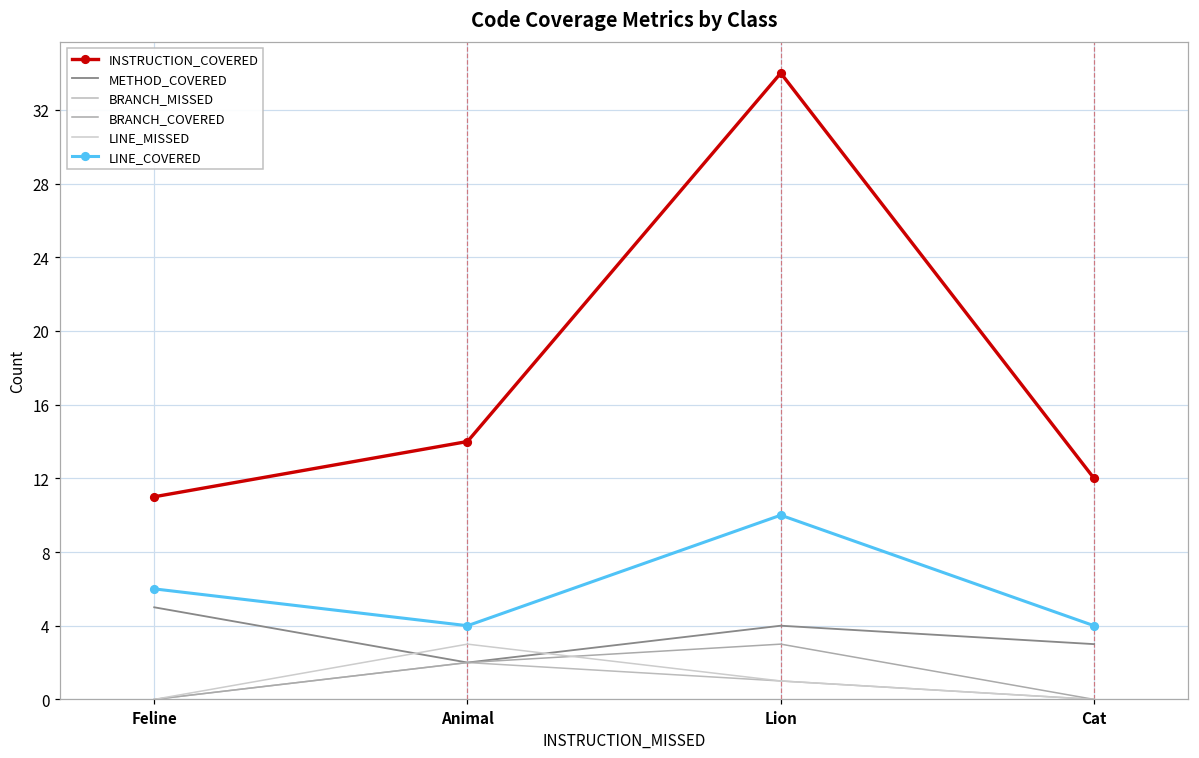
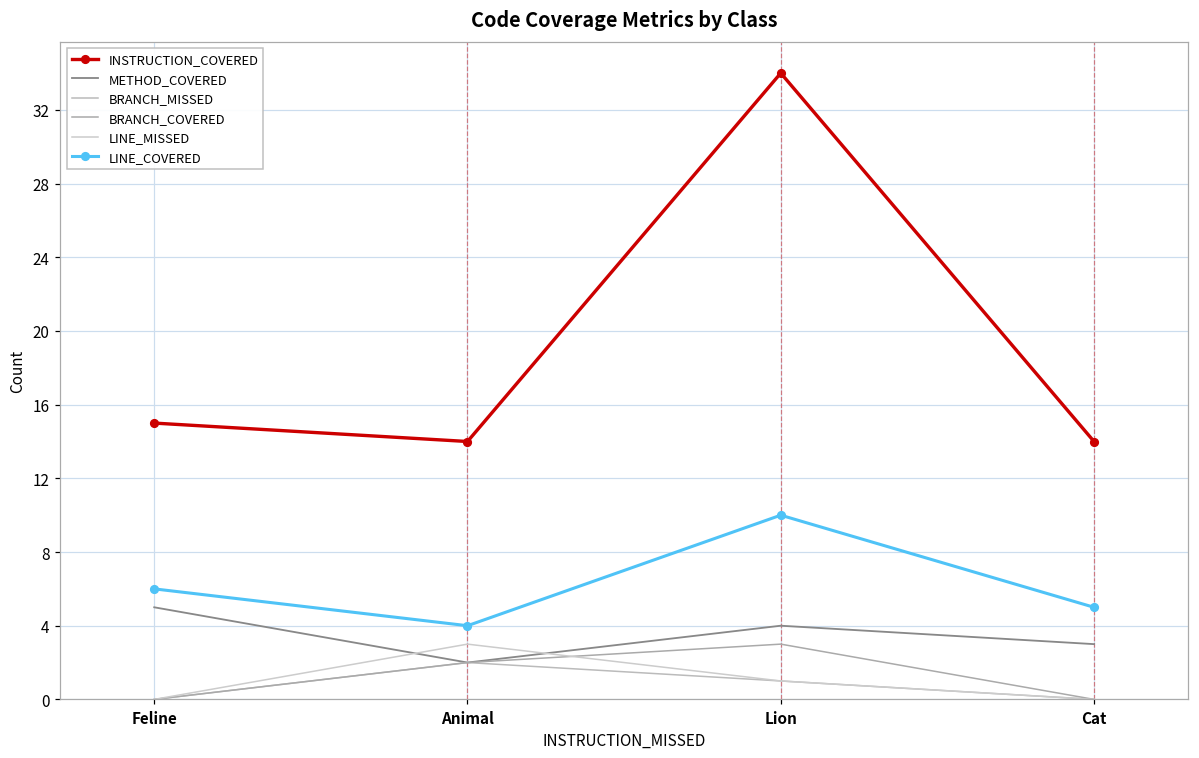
  {
    "INSTRUCTION_COVERED": {
-     "Feline": 11,
+     "Feline": 15,
      "Animal": 14,
      "Lion": 34,
-     "Cat": 12
+     "Cat": 14
    },
    "LINE_COVERED": {
      "Feline": 6,
      "Animal": 4,
      "Lion": 10,
-     "Cat": 4
+     "Cat": 5
    }
  }
